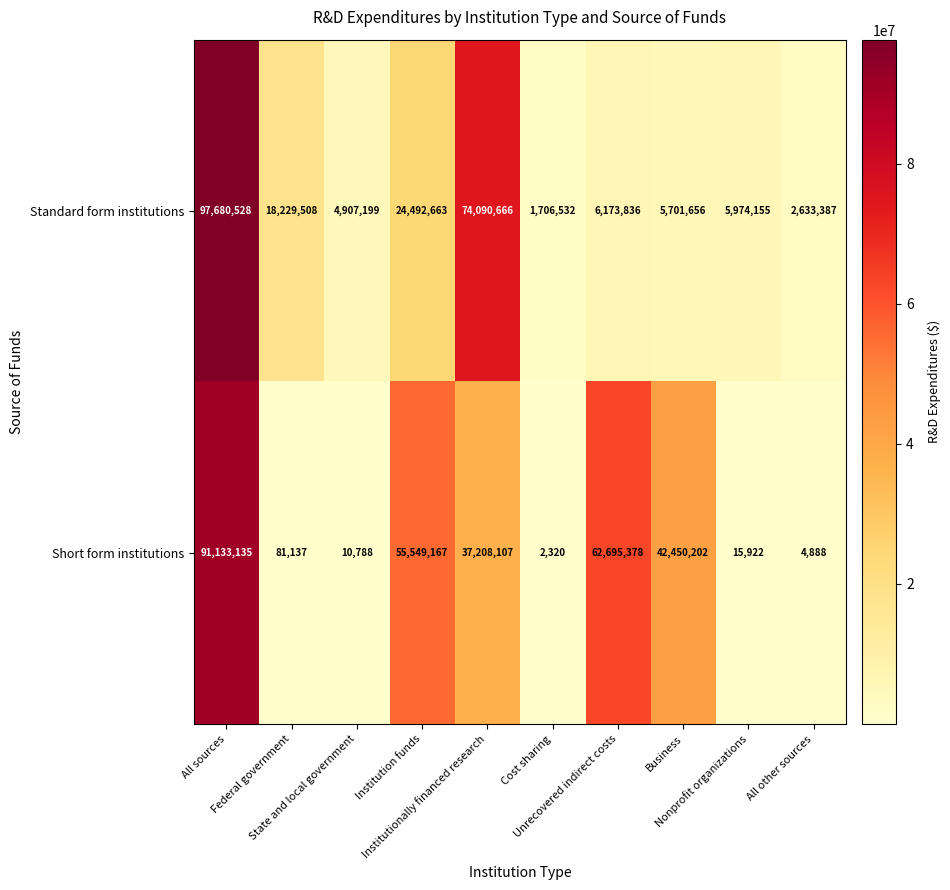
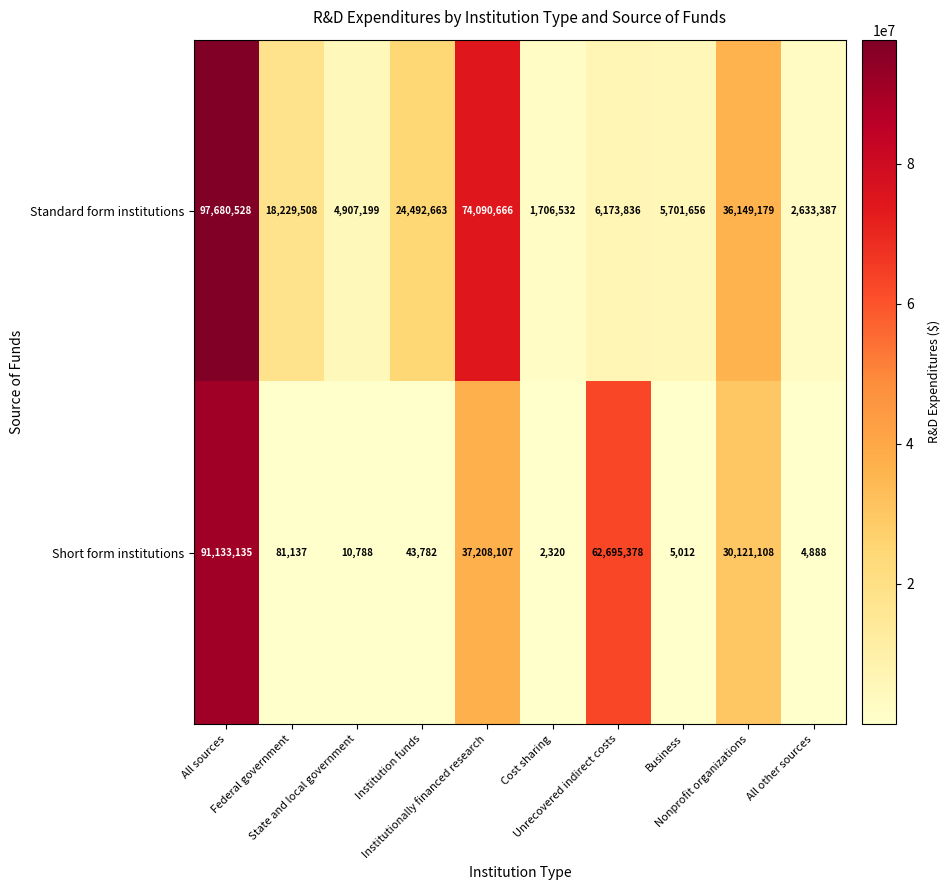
  {
    "Standard form institutions": {
      "All sources": "97,680,528",
      "Federal government": "18,229,508",
      "State and local government": "4,907,199",
      "Institution funds": "24,492,663",
      "Institutionally financed research": "74,090,666",
      "Cost sharing": "1,706,532",
      "Unrecovered indirect costs": "6,173,836",
      "Business": "5,701,656",
-     "Nonprofit organizations": "5,974,155",
+     "Nonprofit organizations": "36,149,179",
      "All other sources": "2,633,387"
    },
    "Short form institutions": {
      "All sources": "91,133,135",
      "Federal government": "81,137",
      "State and local government": "10,788",
-     "Institution funds": "55,549,167",
+     "Institution funds": "43,782",
      "Institutionally financed research": "37,208,107",
      "Cost sharing": "2,320",
      "Unrecovered indirect costs": "62,695,378",
-     "Business": "42,450,202",
-     "Nonprofit organizations": "15,922",
+     "Business": "5,012",
+     "Nonprofit organizations": "30,121,108",
      "All other sources": "4,888"
    }
  }
